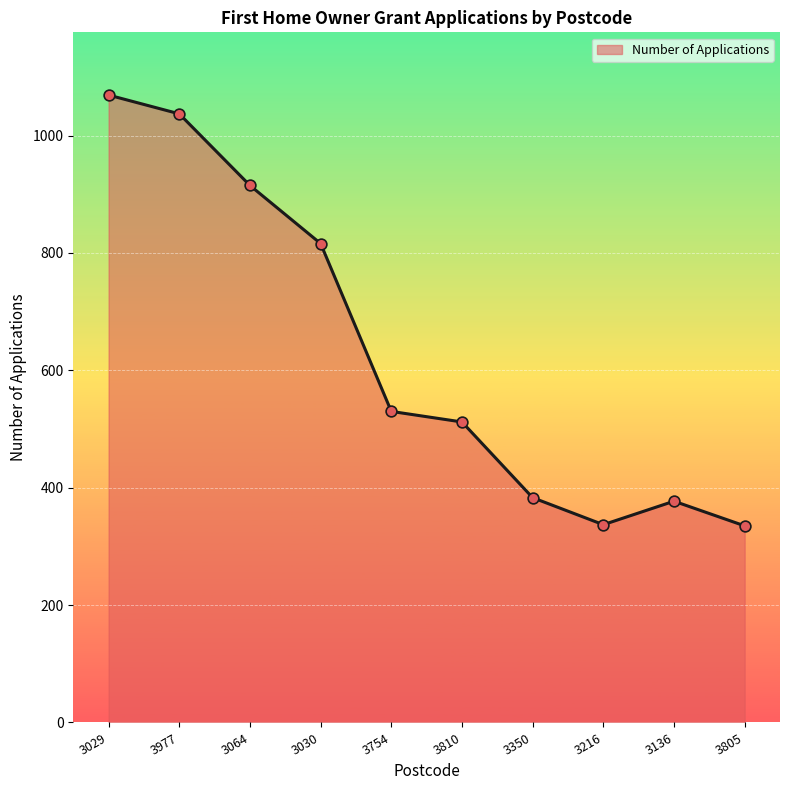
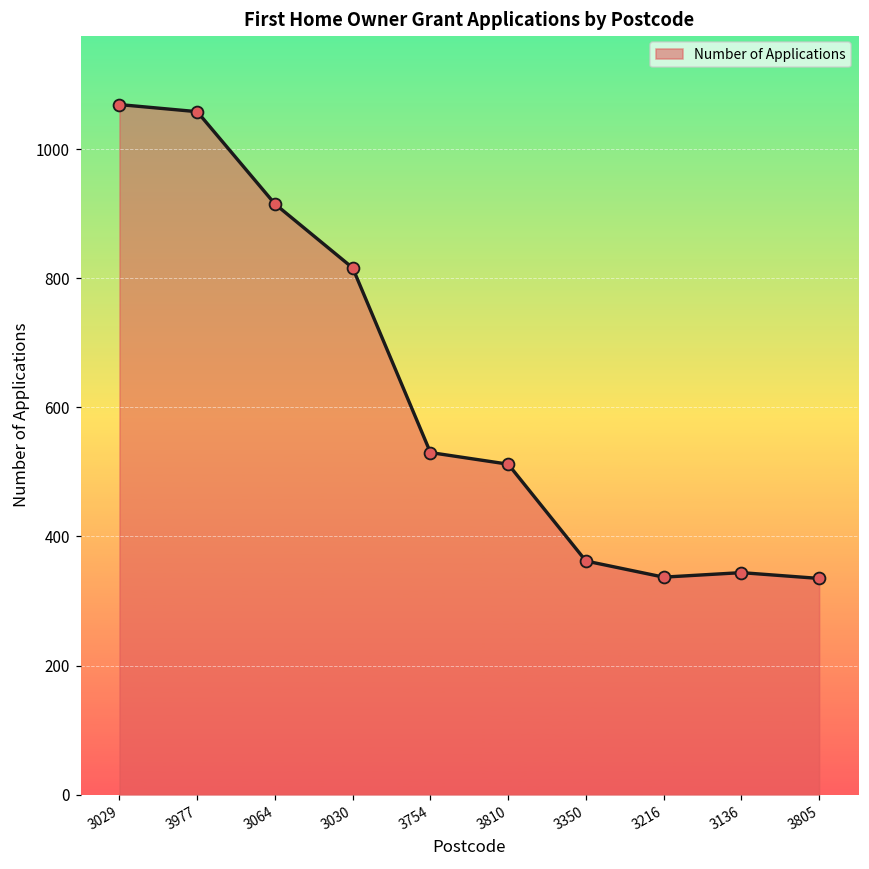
  {
    "3029": 1070,
-   "3977": 1040,
+   "3977": 1060,
    "3064": 920,
    "3030": 820,
    "3754": 530,
    "3810": 510,
-   "3350": 380,
+   "3350": 360,
    "3216": 340,
-   "3136": 380,
+   "3136": 340,
    "3805": 340
  }
